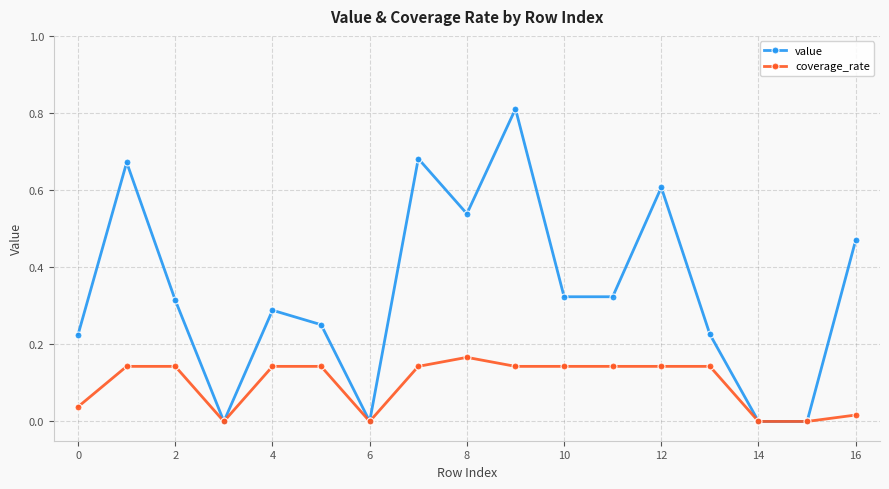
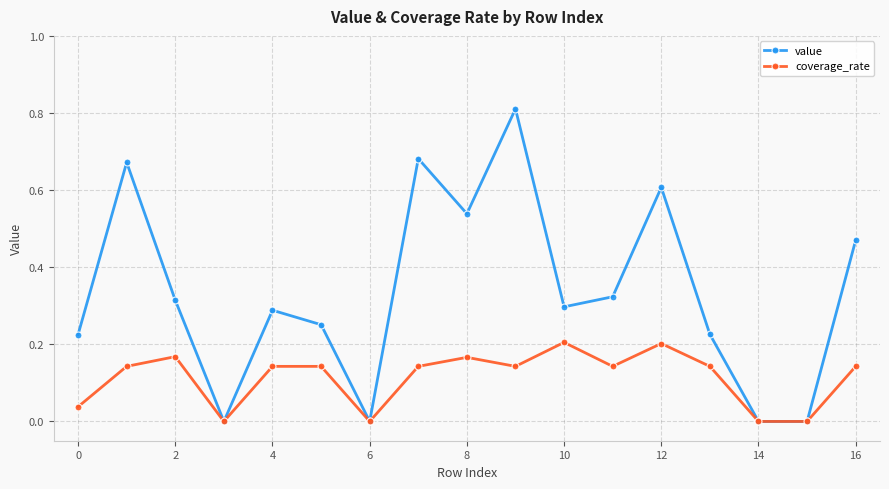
  {
    "value": {
      "0": 0.23,
      "2": 0.31,
      "4": 0.29,
      "8": 0.54,
-     "10": 0.32,
+     "10": 0.30,
      "12": 0.61,
      "16": 0.47
    },
    "coverage_rate": {
      "0": 0.04,
-     "2": 0.14,
+     "2": 0.17,
      "4": 0.14,
      "8": 0.17,
-     "10": 0.14,
-     "12": 0.14,
-     "16": 0.02
+     "10": 0.21,
+     "12": 0.20,
+     "16": 0.14
    }
  }
